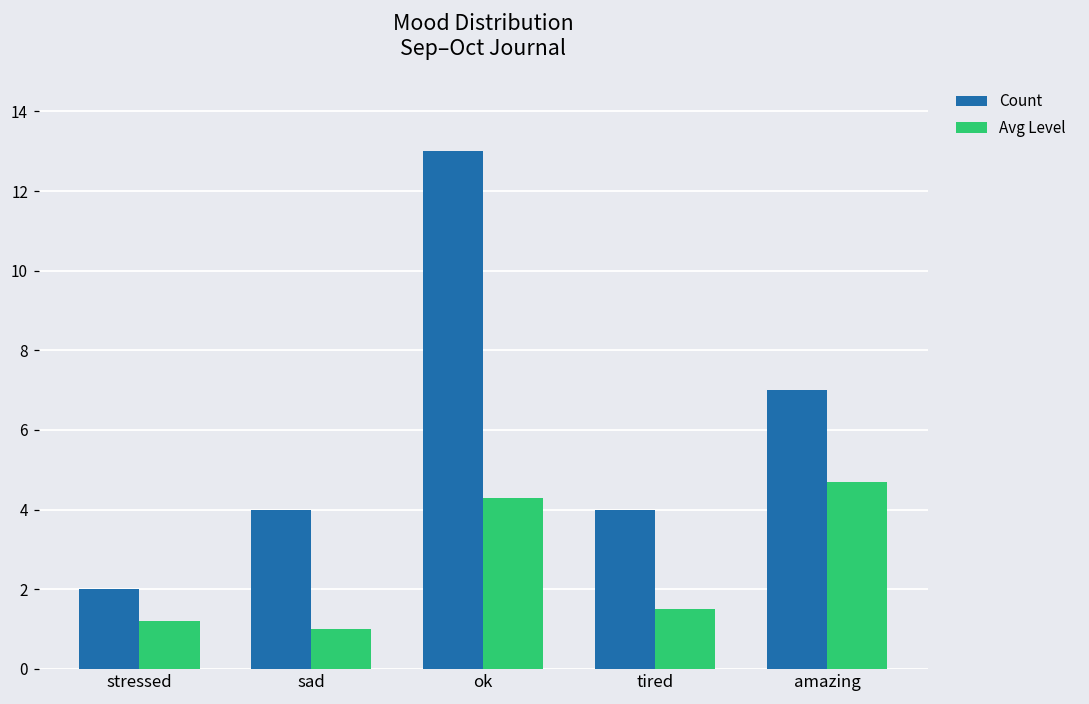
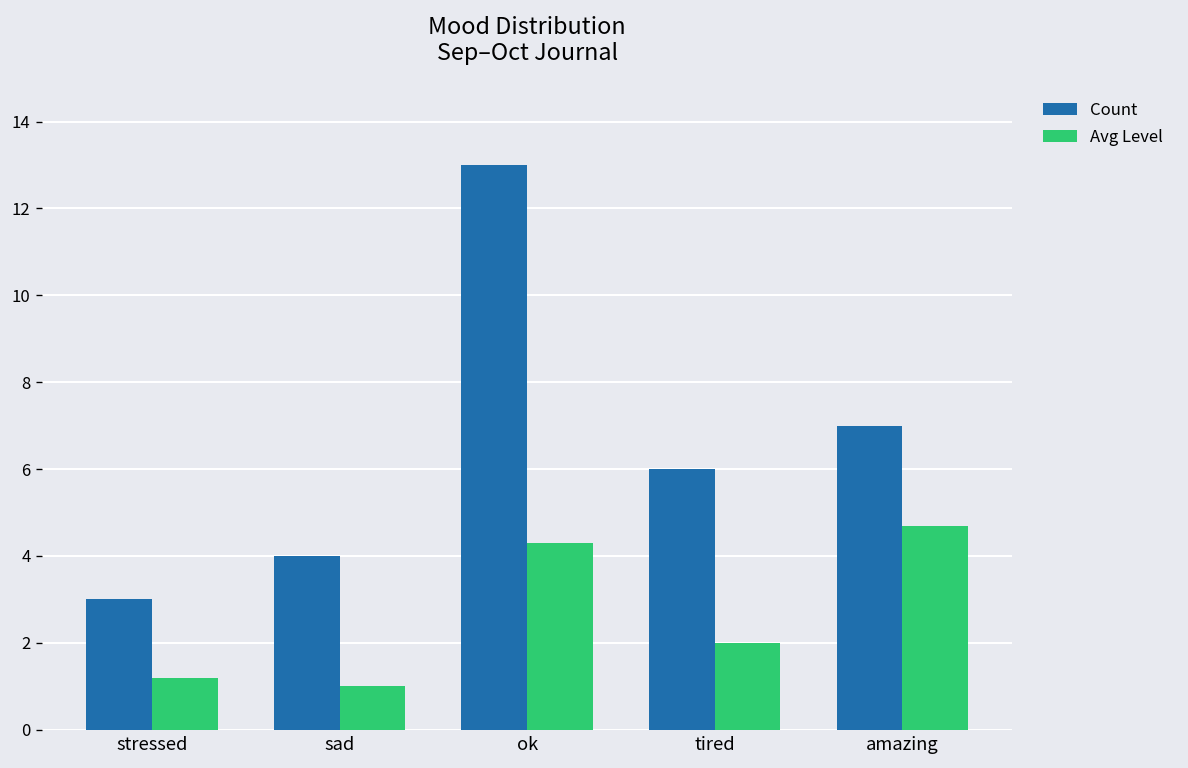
  {
    "Count": {
-     "stressed": 2,
+     "stressed": 3,
      "sad": 4,
      "ok": 13,
-     "tired": 4,
+     "tired": 6,
      "amazing": 7
    },
    "Avg Level": {
      "stressed": 1.2,
      "sad": 1.0,
      "ok": 4.3,
-     "tired": 1.5,
+     "tired": 2.0,
      "amazing": 4.7
    }
  }
